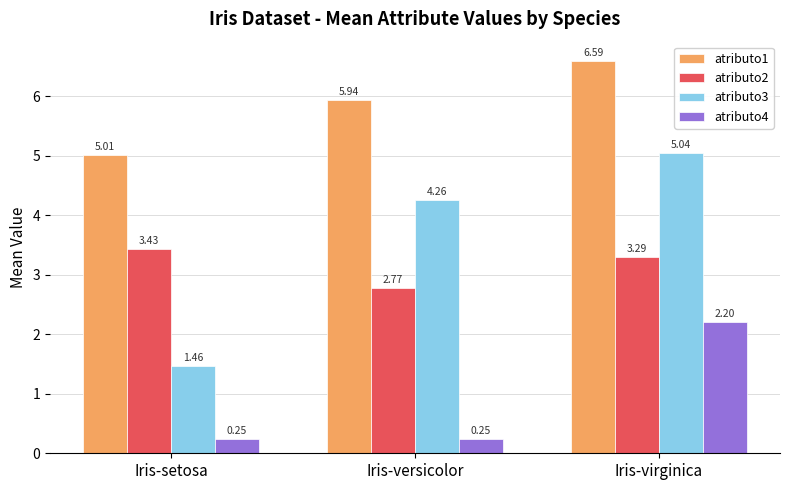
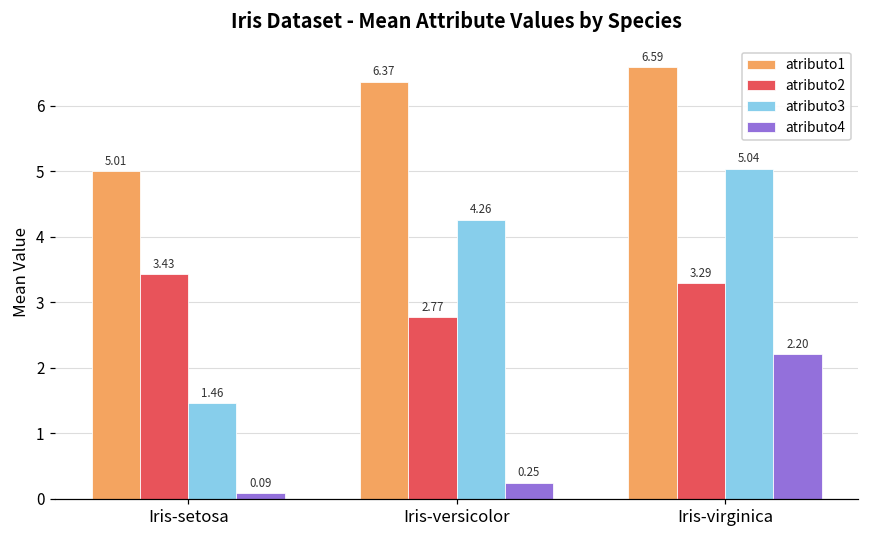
  {
    "atributo1": {
      "Iris-setosa": 5.01,
-     "Iris-versicolor": 5.94,
+     "Iris-versicolor": 6.37,
      "Iris-virginica": 6.59
    },
    "atributo2": {
      "Iris-setosa": 3.43,
      "Iris-versicolor": 2.77,
      "Iris-virginica": 3.29
    },
    "atributo3": {
      "Iris-setosa": 1.46,
      "Iris-versicolor": 4.26,
      "Iris-virginica": 5.04
    },
    "atributo4": {
-     "Iris-setosa": 0.25,
+     "Iris-setosa": 0.09,
      "Iris-versicolor": 0.25,
      "Iris-virginica": 2.20
    }
  }
